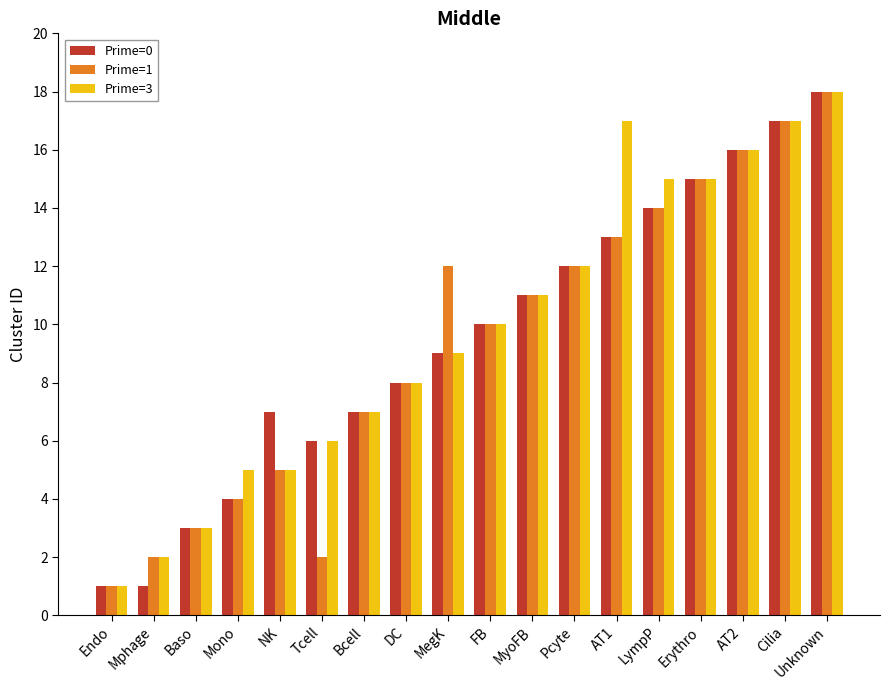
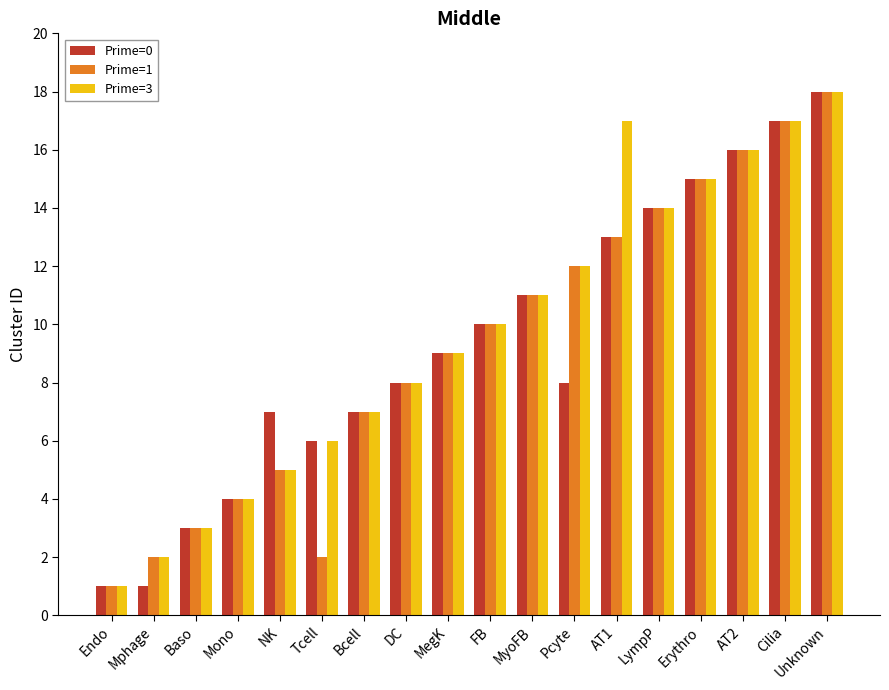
  {
    "Prime=0": {
      "Endo": 1,
      "Mphage": 1,
      "Baso": 3,
      "Mono": 4,
      "NK": 7,
      "Tcell": 6,
      "Bcell": 7,
      "DC": 8,
      "MegK": 9,
      "FB": 10,
      "MyoFB": 11,
-     "Pcyte": 12,
+     "Pcyte": 8,
      "AT1": 13,
      "LympP": 14,
      "Erythro": 15,
      "AT2": 16,
      "Cilia": 17,
      "Unknown": 18
    },
    "Prime=1": {
      "Endo": 1,
      "Mphage": 2,
      "Baso": 3,
      "Mono": 4,
      "NK": 5,
      "Tcell": 2,
      "Bcell": 7,
      "DC": 8,
-     "MegK": 12,
+     "MegK": 9,
      "FB": 10,
      "MyoFB": 11,
      "Pcyte": 12,
      "AT1": 13,
      "LympP": 14,
      "Erythro": 15,
      "AT2": 16,
      "Cilia": 17,
      "Unknown": 18
    },
    "Prime=3": {
      "Endo": 1,
      "Mphage": 2,
      "Baso": 3,
-     "Mono": 5,
+     "Mono": 4,
      "NK": 5,
      "Tcell": 6,
      "Bcell": 7,
      "DC": 8,
      "MegK": 9,
      "FB": 10,
      "MyoFB": 11,
      "Pcyte": 12,
      "AT1": 17,
-     "LympP": 15,
+     "LympP": 14,
      "Erythro": 15,
      "AT2": 16,
      "Cilia": 17,
      "Unknown": 18
    }
  }
